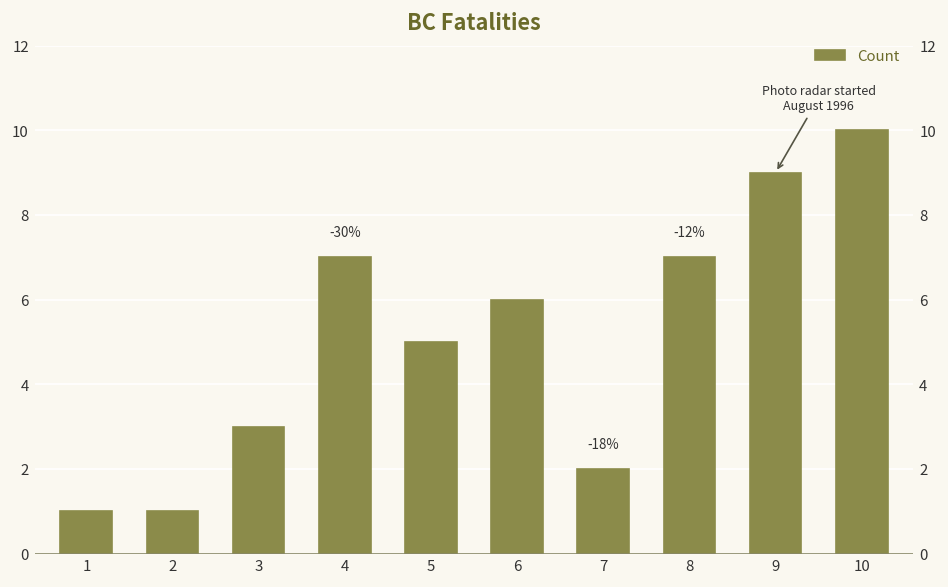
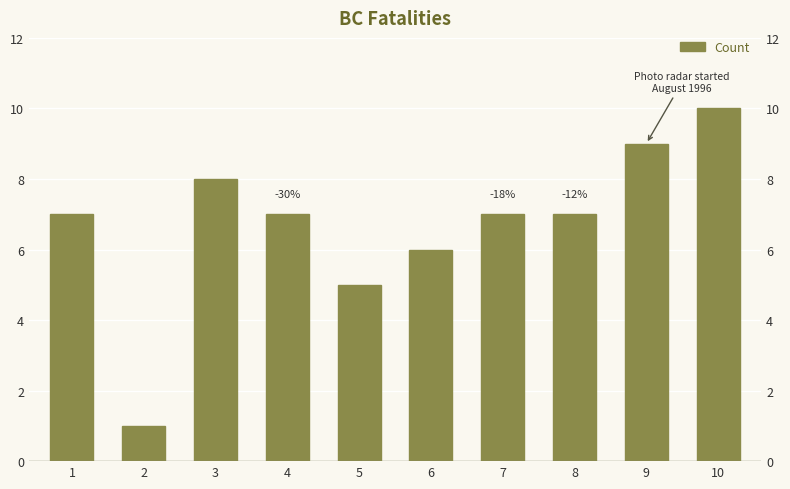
  {
-   "1": 1,
+   "1": 7,
    "2": 1,
-   "3": 3,
+   "3": 8,
    "5": 5,
    "6": 6,
-   "7": 2,
+   "7": 7,
    "9": 9
  }
